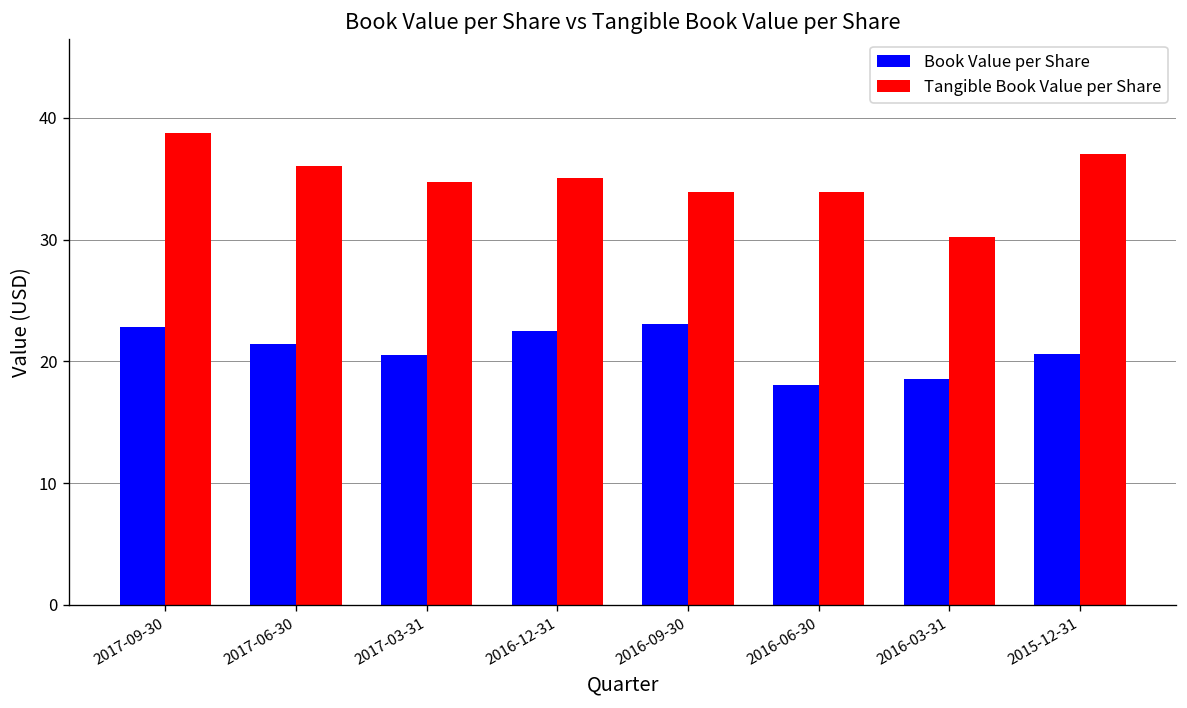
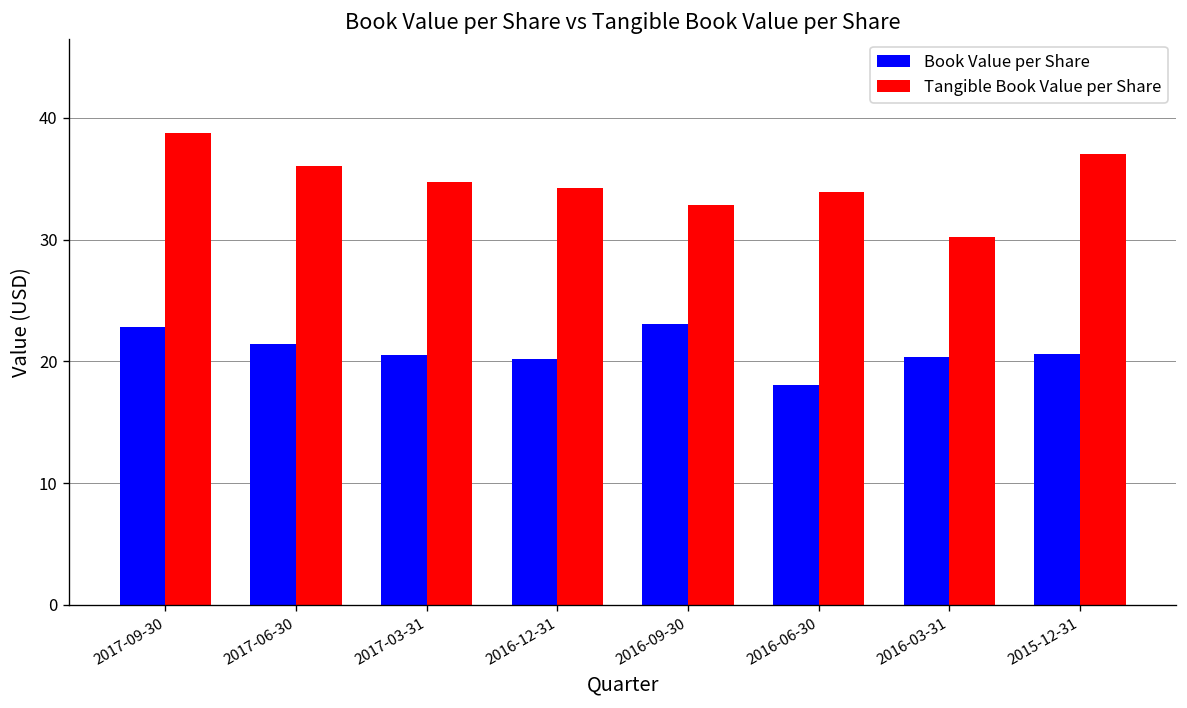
  {
    "Book Value per Share": {
      "2017-09-30": 22.8,
      "2017-06-30": 21.4,
      "2017-03-31": 20.5,
-     "2016-12-31": 22.5,
+     "2016-12-31": 20.2,
      "2016-09-30": 23.1,
      "2016-06-30": 18.1,
-     "2016-03-31": 18.5,
+     "2016-03-31": 20.3,
      "2015-12-31": 20.6
    },
    "Tangible Book Value per Share": {
      "2017-09-30": 38.7,
      "2017-06-30": 36.1,
      "2017-03-31": 34.7,
-     "2016-12-31": 35.1,
-     "2016-09-30": 33.9,
+     "2016-12-31": 34.3,
+     "2016-09-30": 32.8,
      "2016-06-30": 33.9,
      "2016-03-31": 30.2,
      "2015-12-31": 37.0
    }
  }
